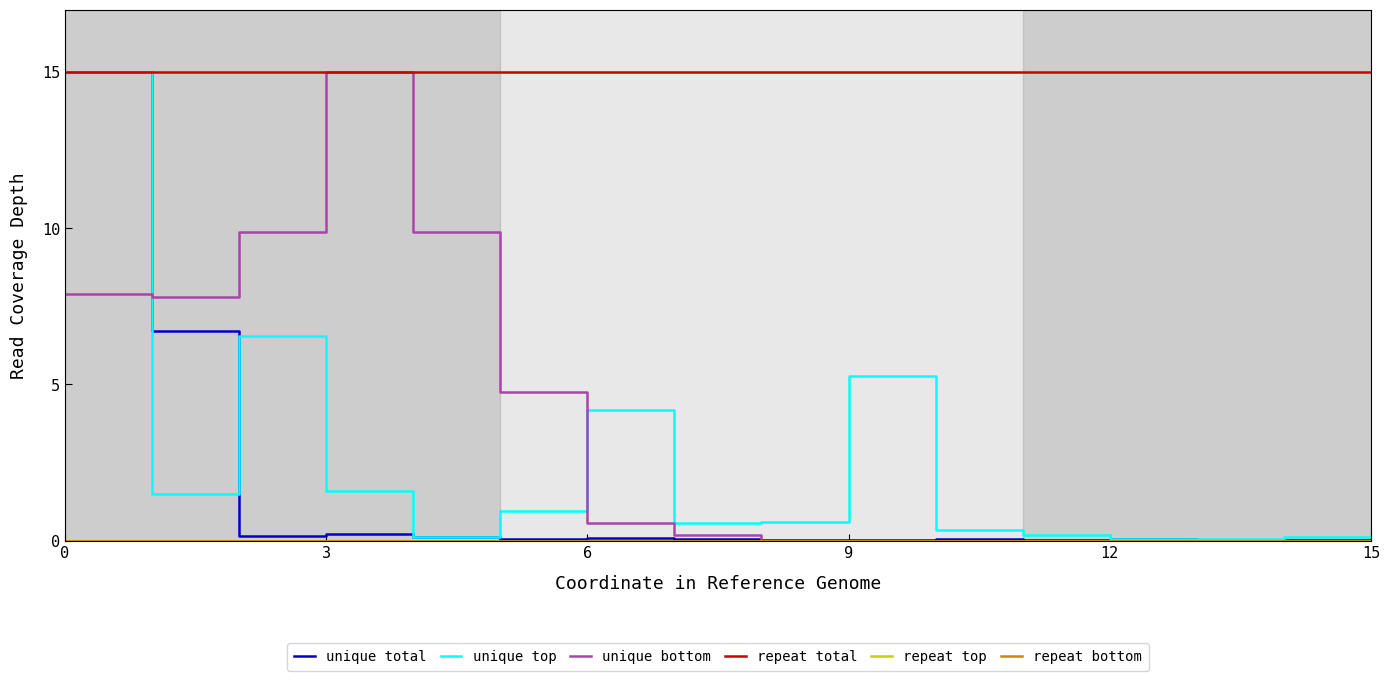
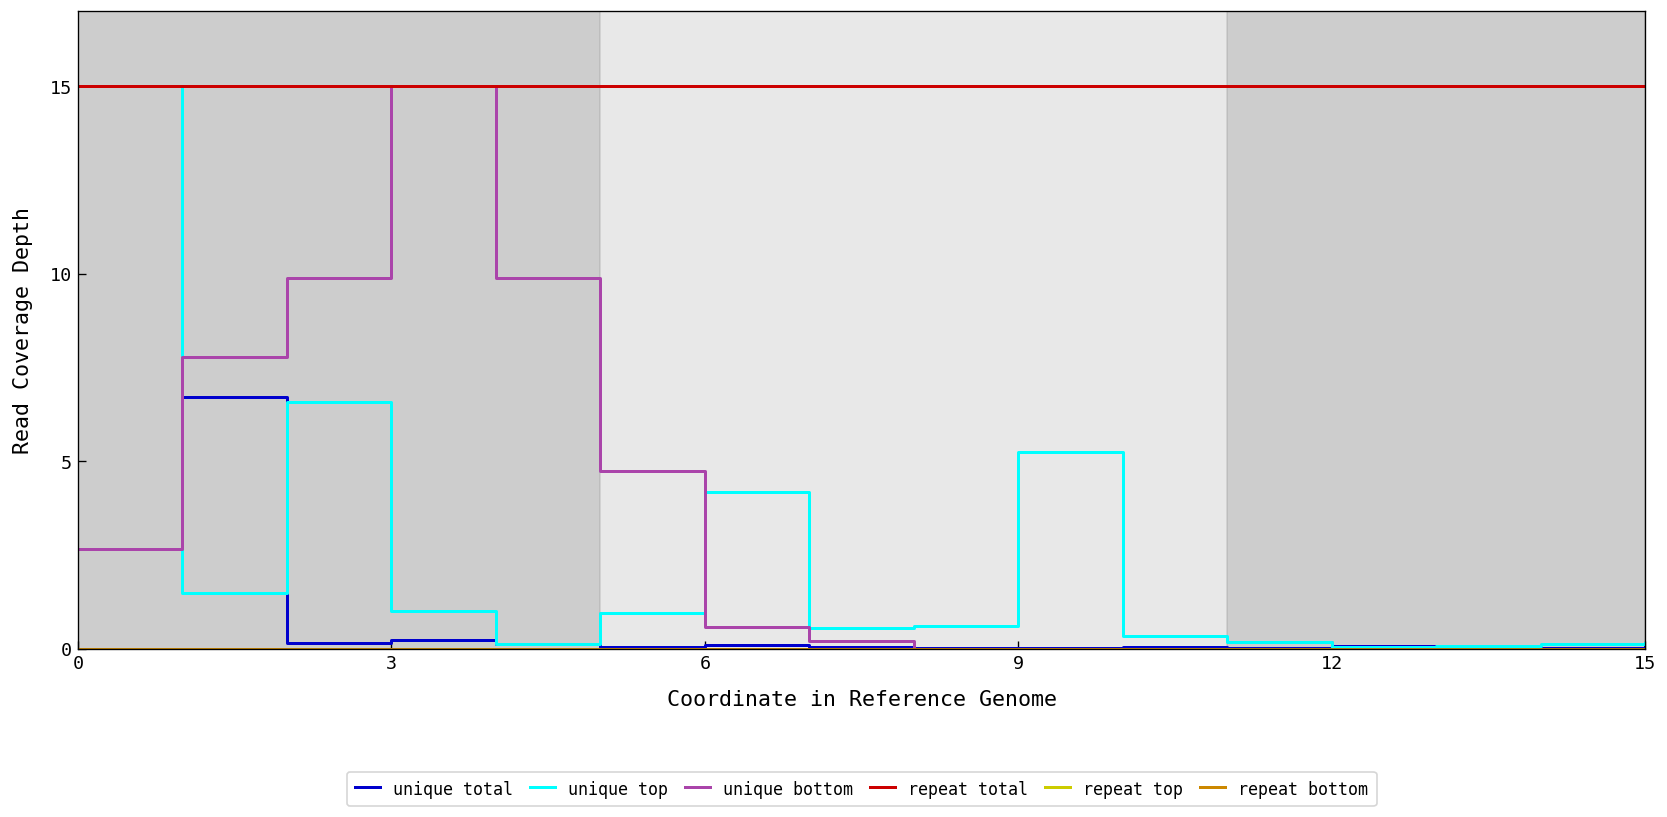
  {
    "unique total": {
      "3": 0.2,
      "6": 0.1
    },
    "unique top": {
-     "3": 1.6,
+     "3": 1.0,
      "6": 4.2,
      "9": 5.3,
      "15": 0.1
    },
    "unique bottom": {
-     "0": 7.9,
+     "0": 2.7,
      "6": 0.6
    },
    "repeat total": {
      "6": 15.0,
      "9": 15.0,
      "12": 15.0,
      "15": 15.0
    },
    "repeat bottom": {
      "0": 0.0,
      "3": 0.0,
      "6": 0.0
    }
  }
